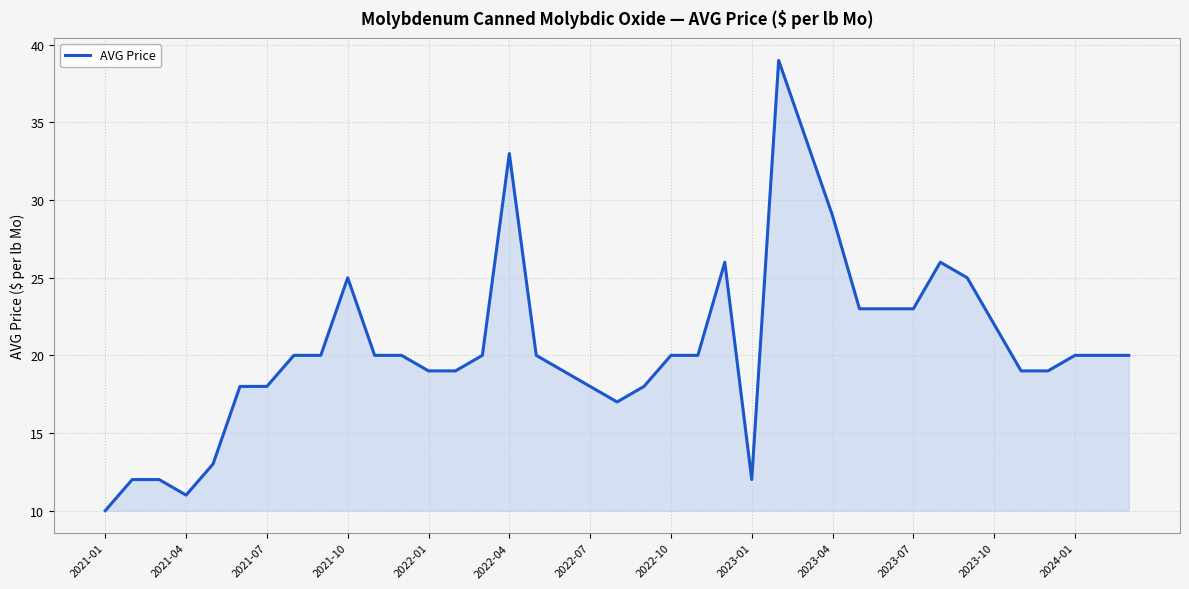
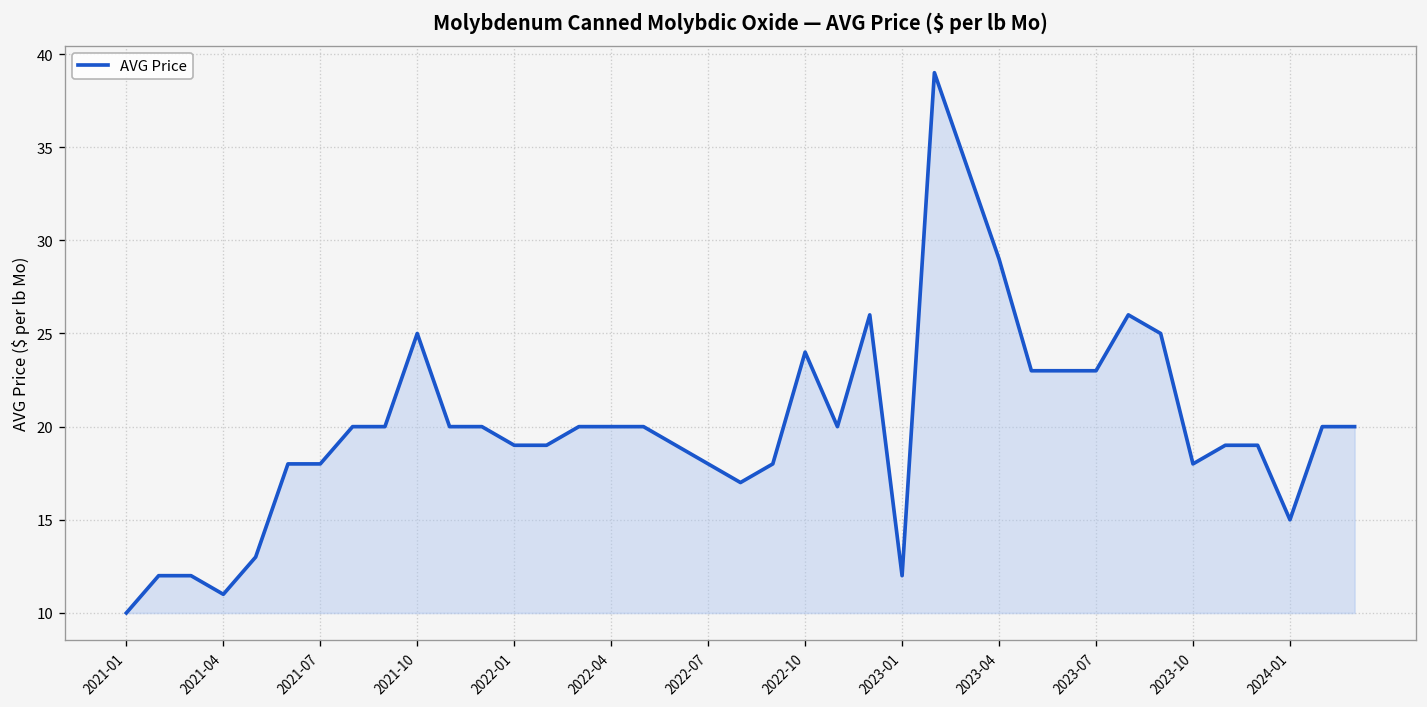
  {
    "2021-01": 10,
    "2021-04": 11,
    "2021-07": 18,
    "2021-10": 25,
    "2022-01": 19,
-   "2022-04": 33,
+   "2022-04": 20,
    "2022-07": 18,
-   "2022-10": 20,
+   "2022-10": 24,
    "2023-01": 12,
    "2023-04": 29,
    "2023-07": 23,
-   "2023-10": 22,
-   "2024-01": 20
+   "2023-10": 18,
+   "2024-01": 15
  }
